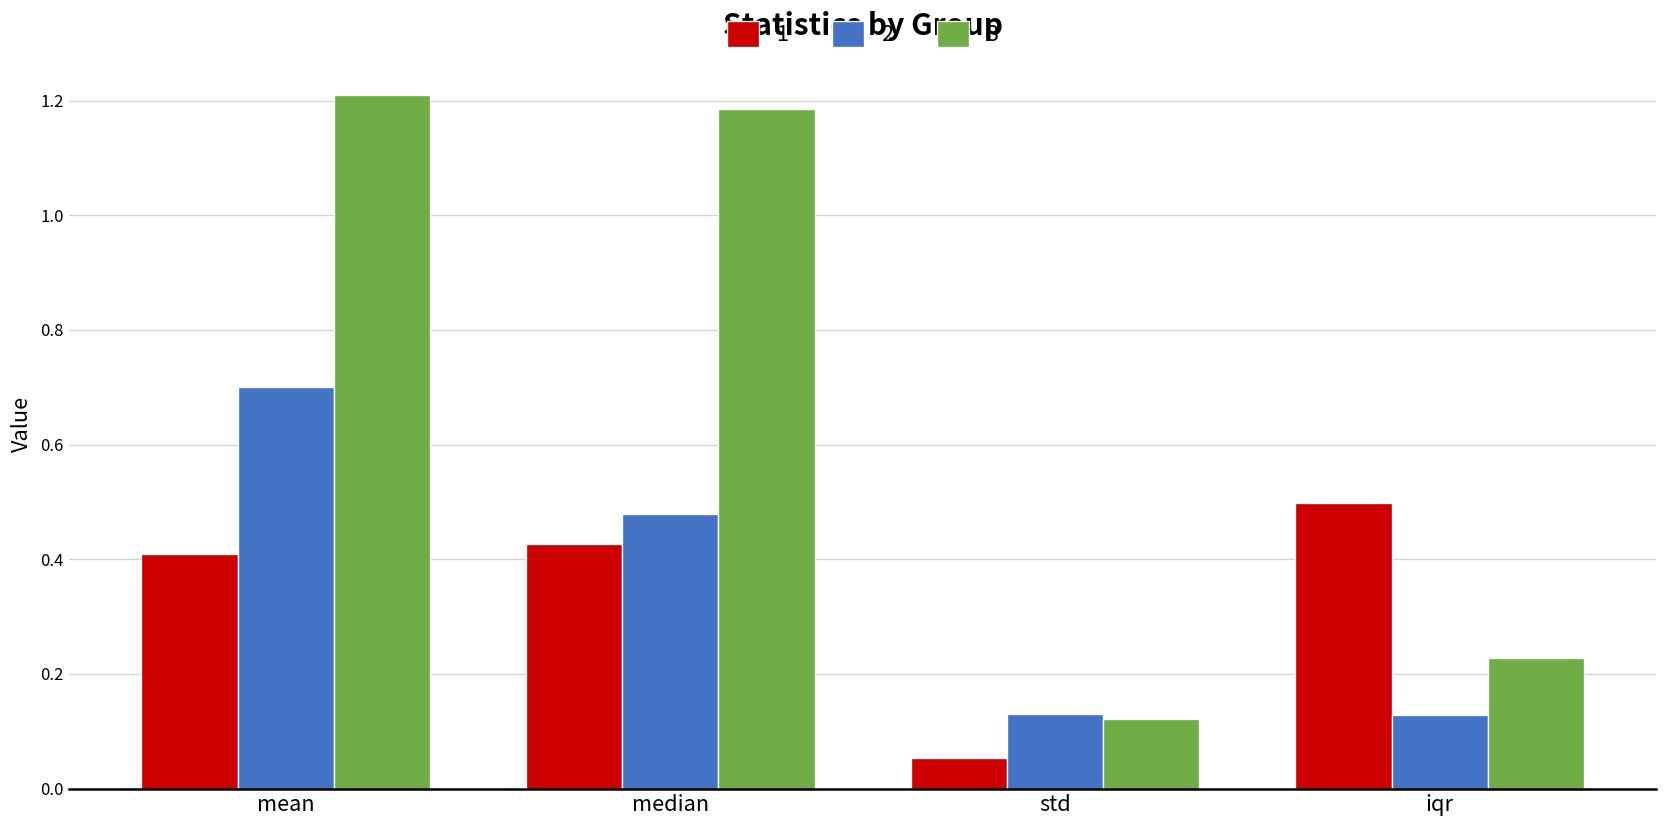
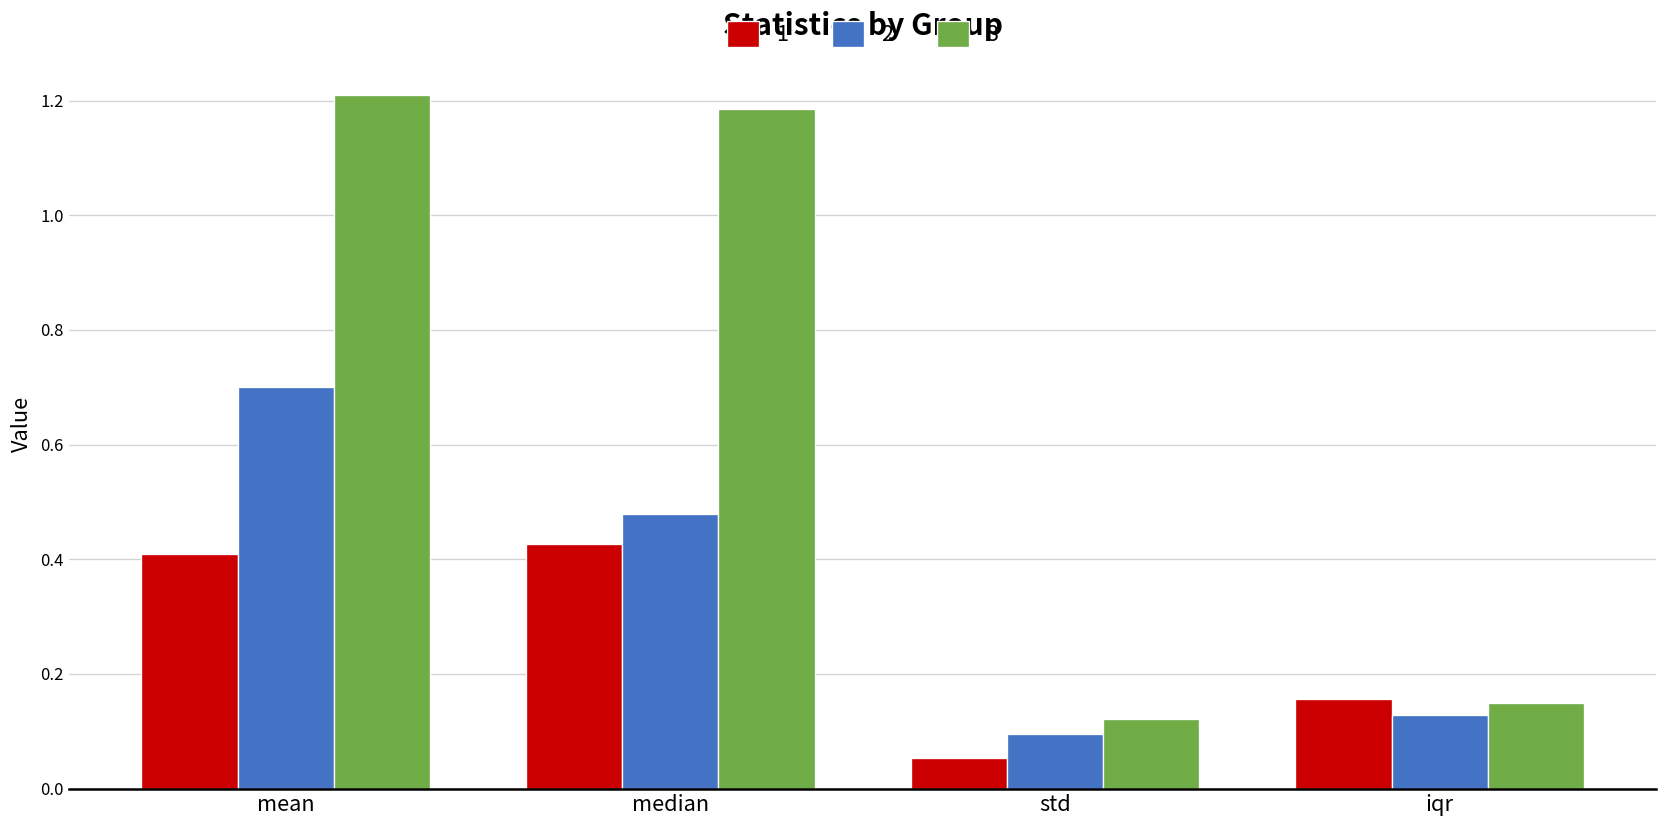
  {
    "1": {
      "mean": 0.41,
      "median": 0.43,
      "std": 0.05,
-     "iqr": 0.50
+     "iqr": 0.16
    },
    "2": {
      "mean": 0.70,
      "median": 0.48,
-     "std": 0.13,
+     "std": 0.10,
      "iqr": 0.13
    },
    "3": {
      "mean": 1.21,
      "median": 1.19,
      "std": 0.12,
-     "iqr": 0.23
+     "iqr": 0.15
    }
  }
